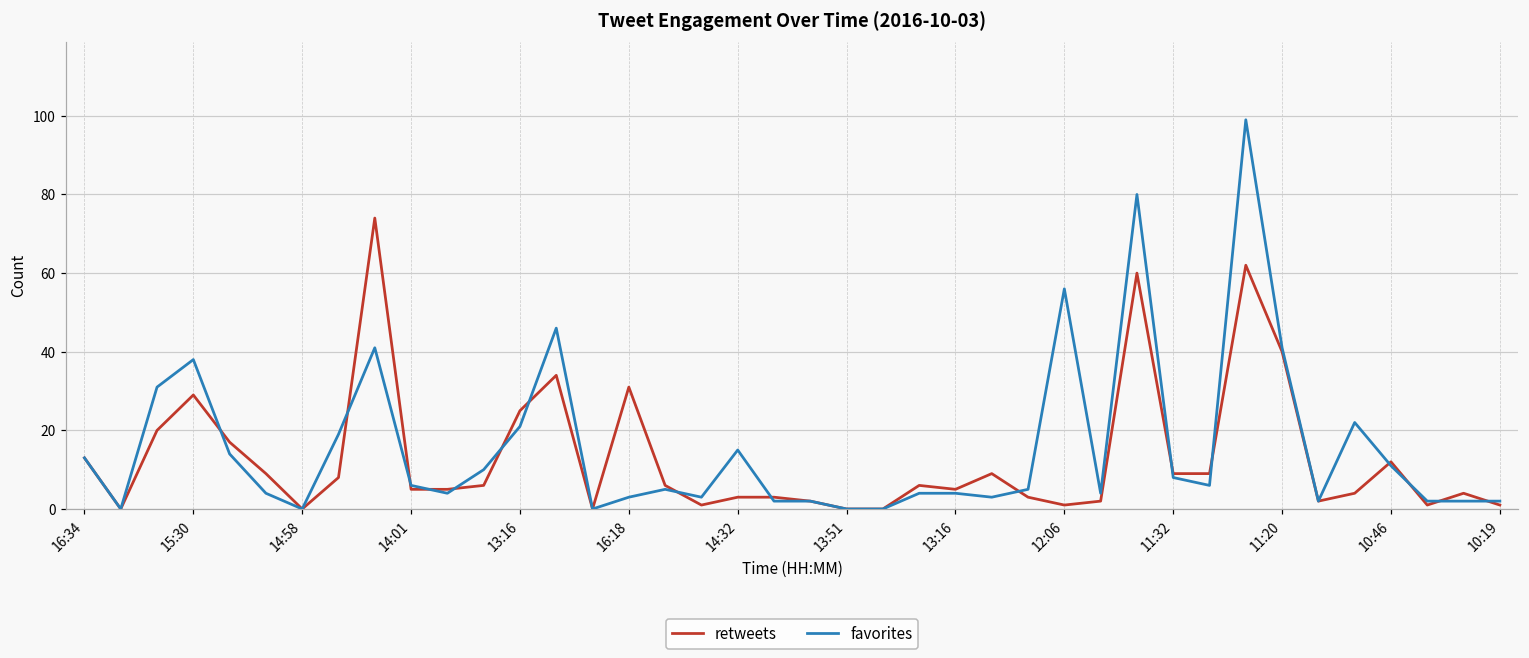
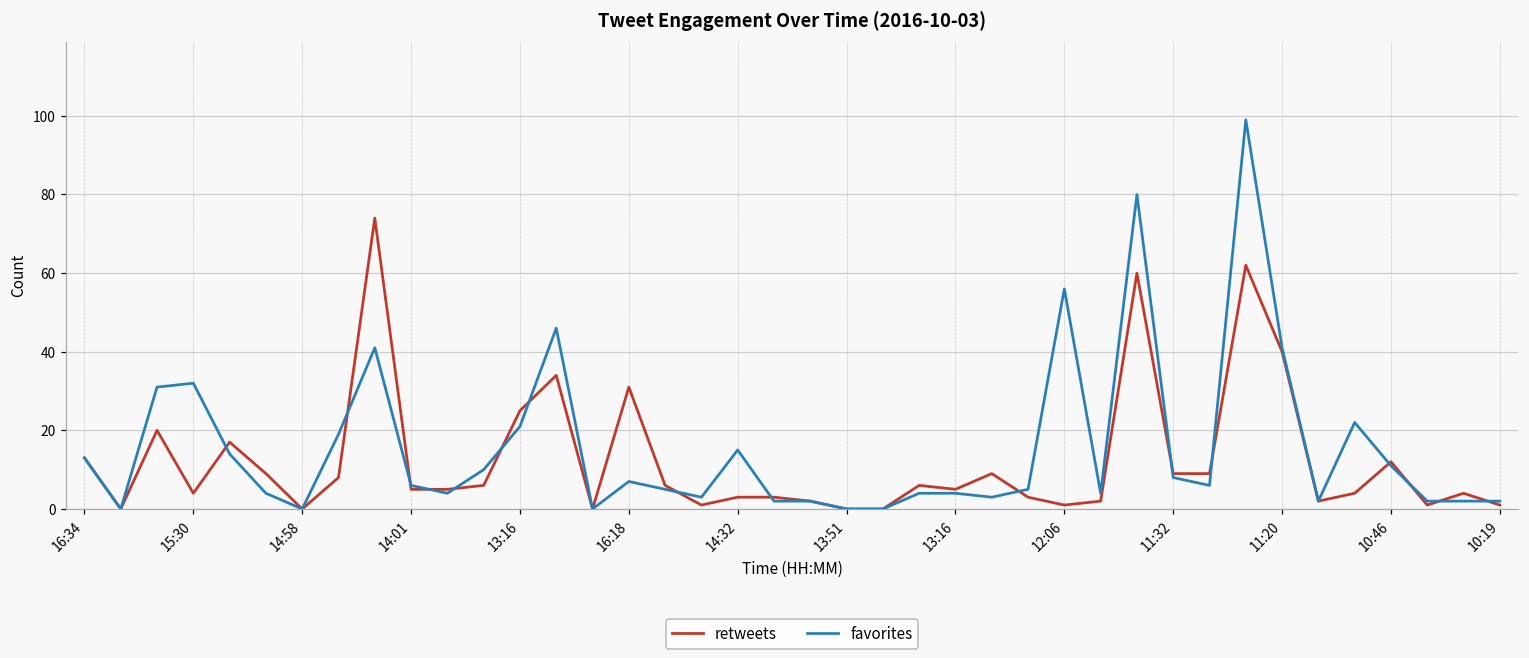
  {
    "retweets": {
-     "15:30": 29,
+     "15:30": 4,
      "14:01": 5,
      "16:18": 31,
      "14:32": 3,
      "12:06": 1,
      "11:32": 9,
      "11:20": 40,
      "10:46": 12,
      "10:19": 1
    },
    "favorites": {
-     "15:30": 38,
+     "15:30": 32,
      "14:01": 6,
-     "16:18": 3,
+     "16:18": 7,
      "14:32": 15,
      "12:06": 56,
      "11:32": 8,
      "11:20": 41,
      "10:46": 11,
      "10:19": 2
    }
  }
